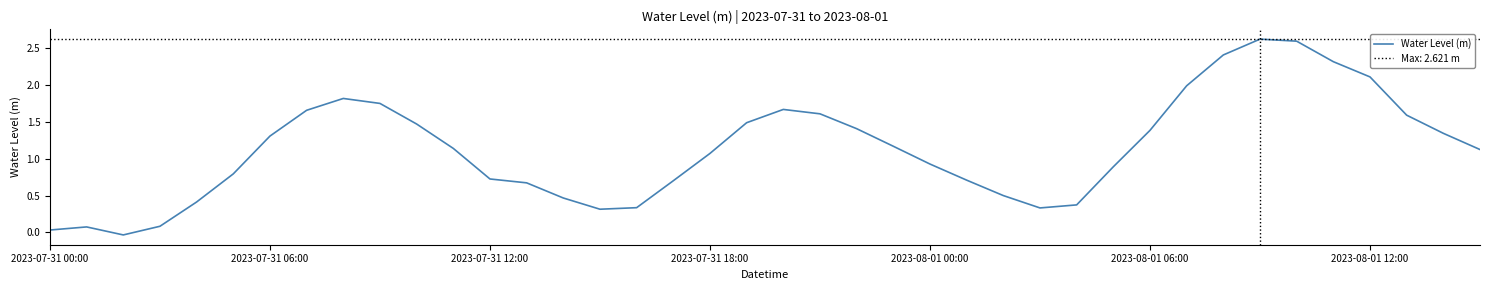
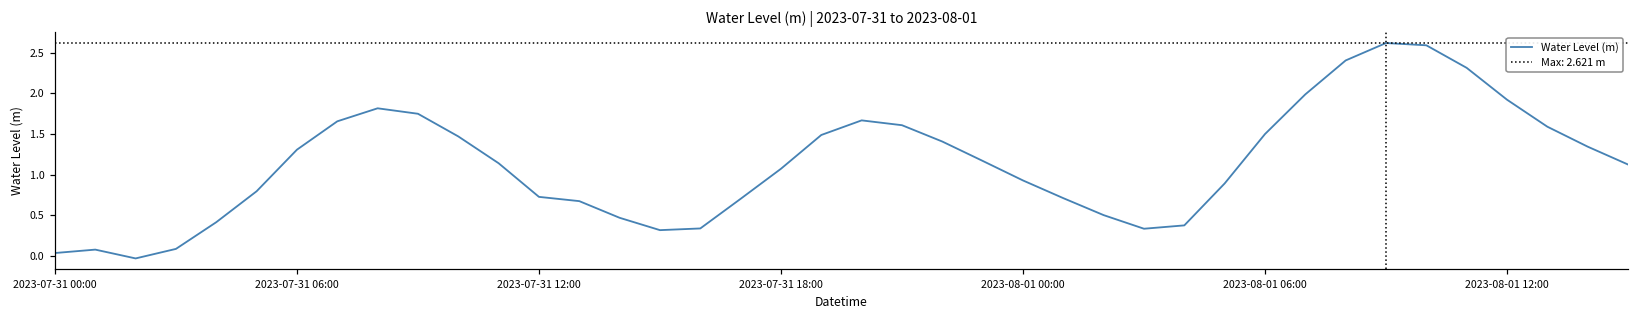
  {
    "2023-07-31 00:00": 0.0,
    "2023-07-31 06:00": 1.3,
    "2023-07-31 12:00": 0.7,
    "2023-07-31 18:00": 1.1,
    "2023-08-01 00:00": 0.9,
-   "2023-08-01 06:00": 1.4,
-   "2023-08-01 12:00": 2.1
+   "2023-08-01 06:00": 1.5,
+   "2023-08-01 12:00": 1.9
  }
